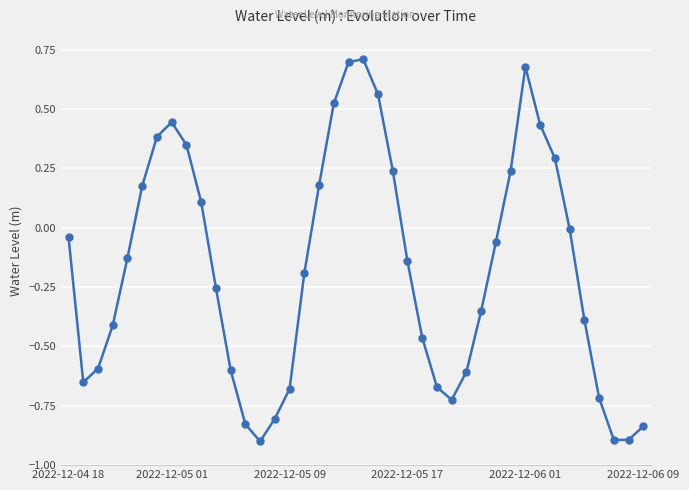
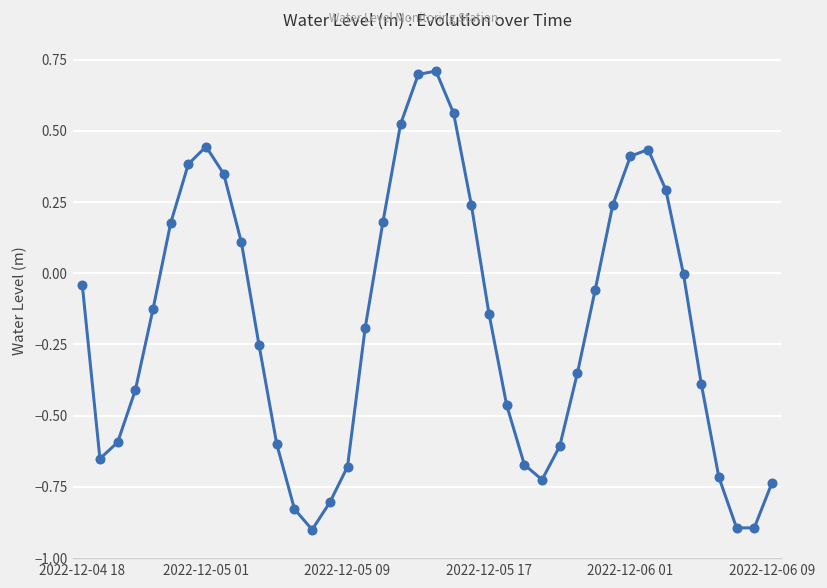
  {
    "2022-12-04 18": -0.04,
    "2022-12-05 01": 0.44,
    "2022-12-05 09": -0.68,
    "2022-12-05 17": -0.14,
-   "2022-12-06 01": 0.68,
-   "2022-12-06 09": -0.84
+   "2022-12-06 01": 0.41,
+   "2022-12-06 09": -0.74
  }
